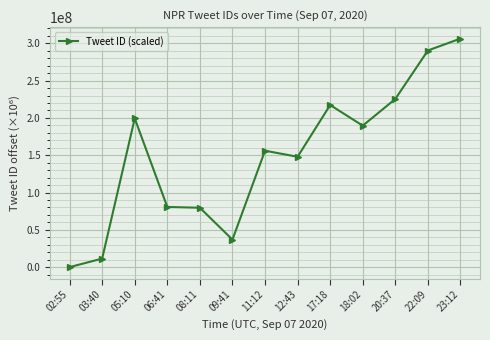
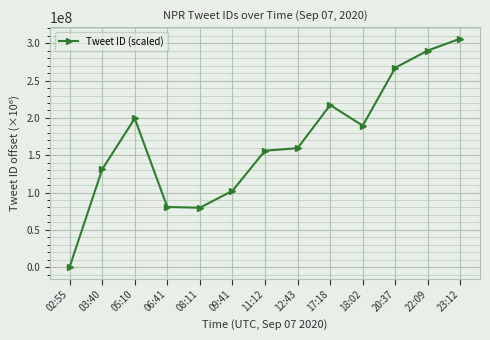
  {
    "02:55": 0,
-   "03:40": 10000000,
+   "03:40": 130000000,
    "05:10": 200000000,
    "06:41": 80000000,
    "08:11": 80000000,
-   "09:41": 40000000,
+   "09:41": 100000000,
    "11:12": 160000000,
-   "12:43": 150000000,
+   "12:43": 160000000,
    "17:18": 220000000,
    "18:02": 190000000,
-   "20:37": 230000000,
+   "20:37": 270000000,
    "22:09": 290000000,
    "23:12": 310000000
  }
